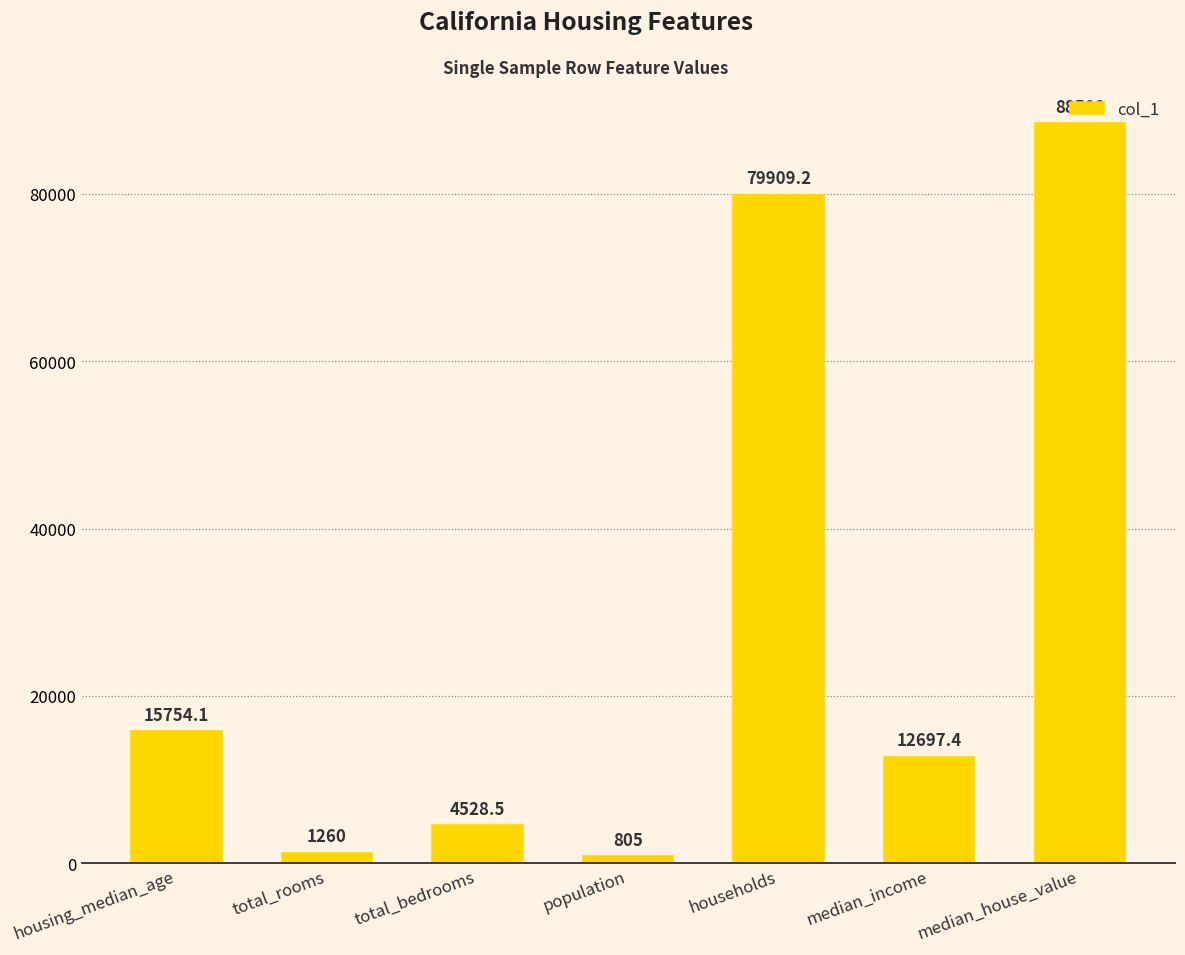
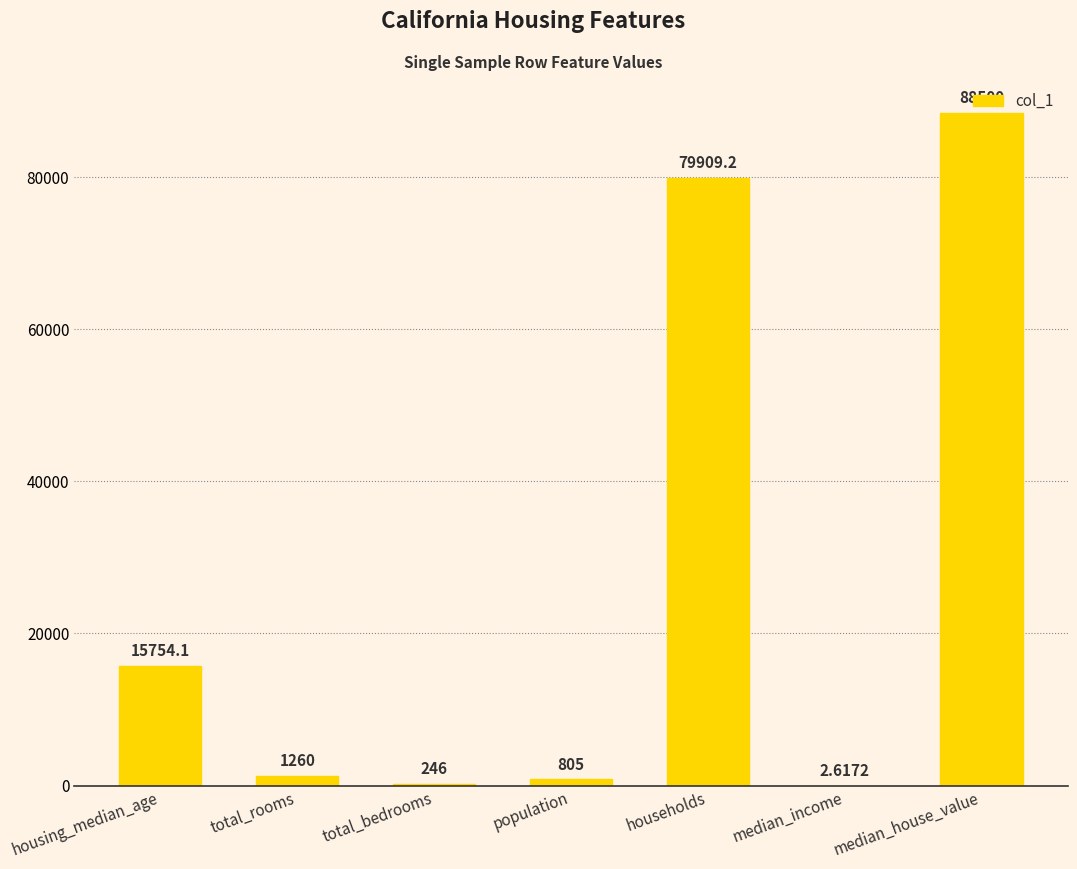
  {
    "housing_median_age": 15754.1,
    "total_rooms": 1260,
-   "total_bedrooms": 4528.5,
+   "total_bedrooms": 246,
    "population": 805,
    "households": 79909.2,
-   "median_income": 12697.4,
+   "median_income": 2.6172,
    "median_house_value": 88500
  }
